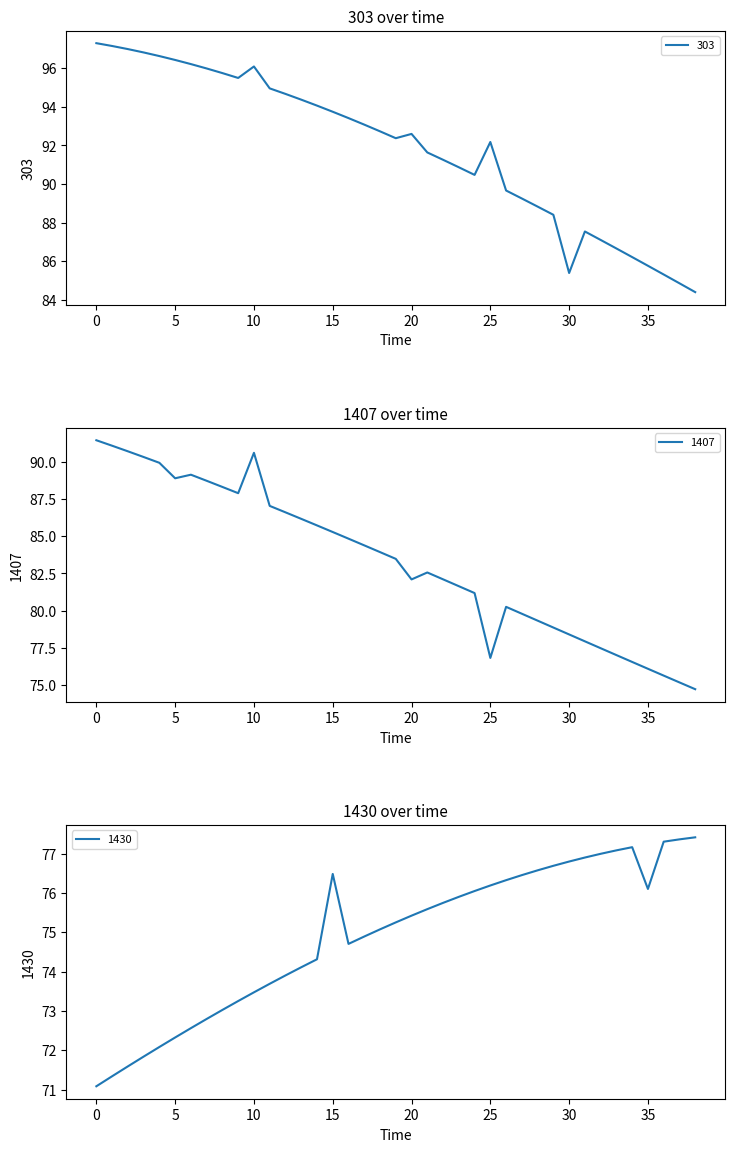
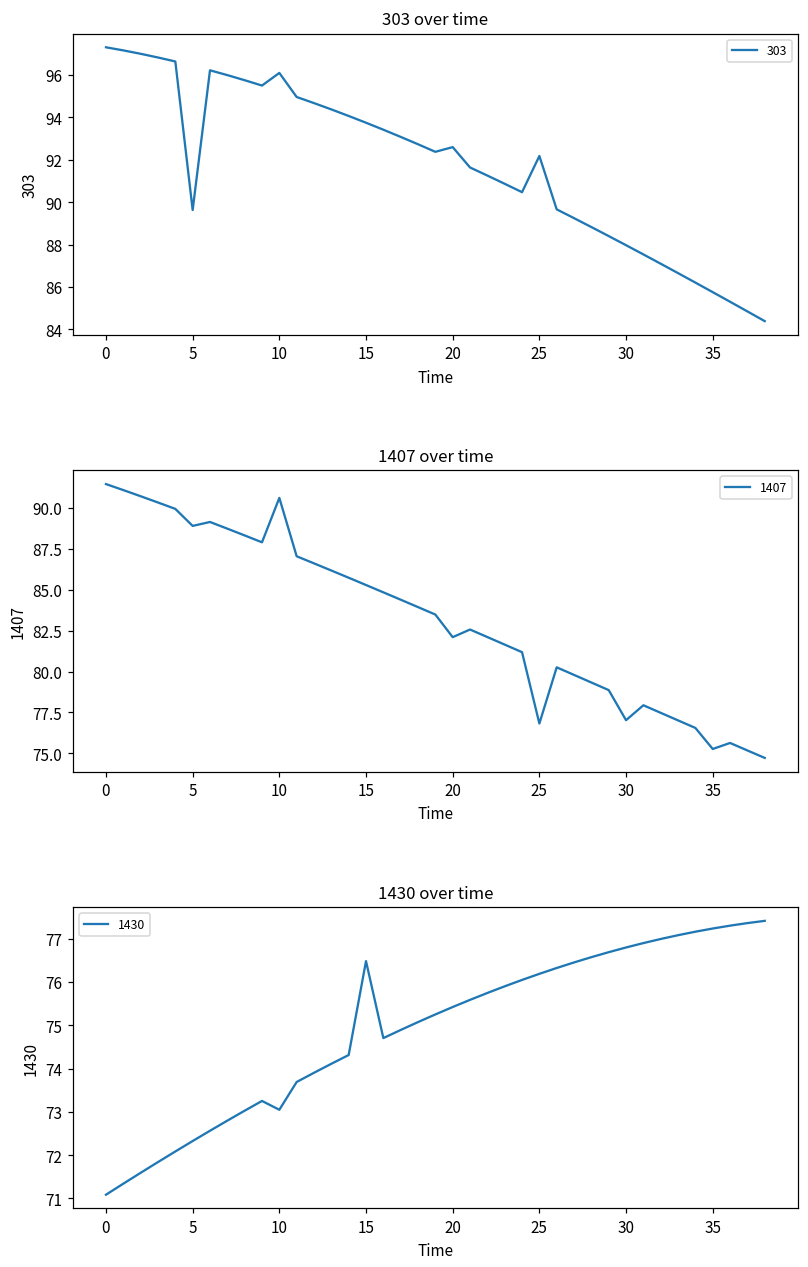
  {
    "303 over time": {
      "0": 97.3,
-     "5": 96.4,
+     "5": 89.6,
      "10": 96.1,
      "15": 93.7,
      "20": 92.6,
      "25": 92.2,
-     "30": 85.4,
+     "30": 88.0,
      "35": 85.8
    },
    "1407 over time": {
      "0": 91.4,
      "5": 88.9,
      "10": 90.6,
      "15": 85.3,
      "20": 82.1,
      "25": 76.8,
-     "30": 78.4,
-     "35": 76.1
+     "30": 77.0,
+     "35": 75.3
    },
    "1430 over time": {
      "0": 71.1,
      "5": 72.3,
-     "10": 73.5,
+     "10": 73.0,
      "15": 76.5,
      "20": 75.4,
      "25": 76.2,
      "30": 76.8,
-     "35": 76.1
+     "35": 77.2
    }
  }
